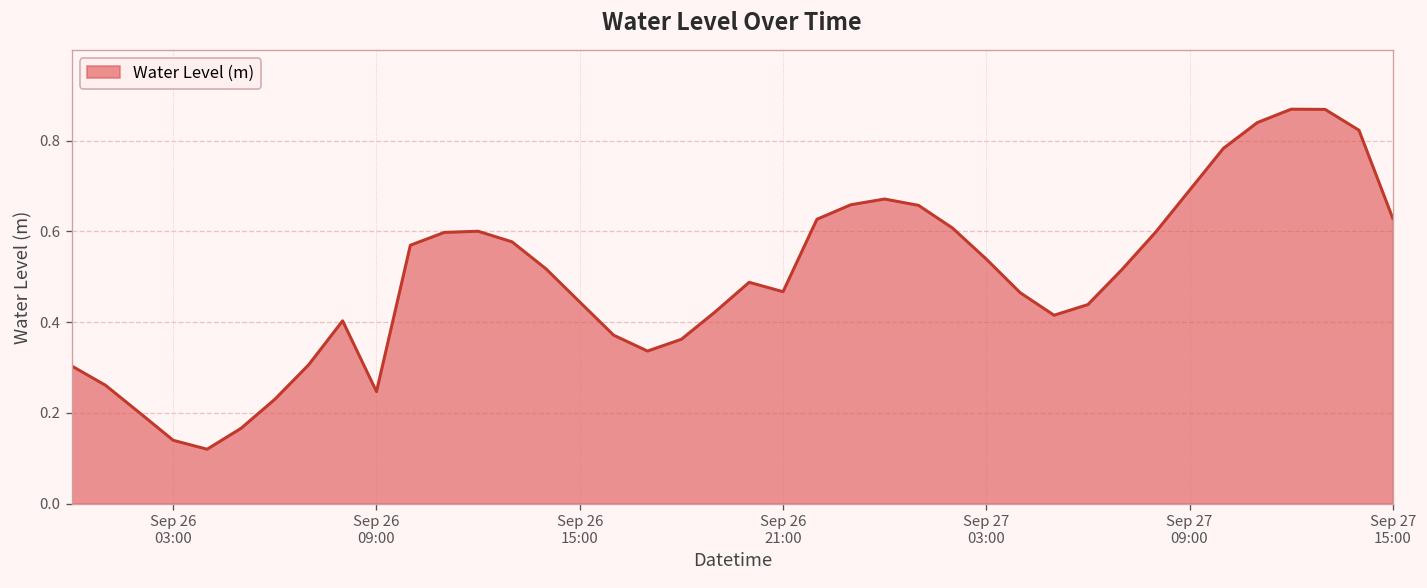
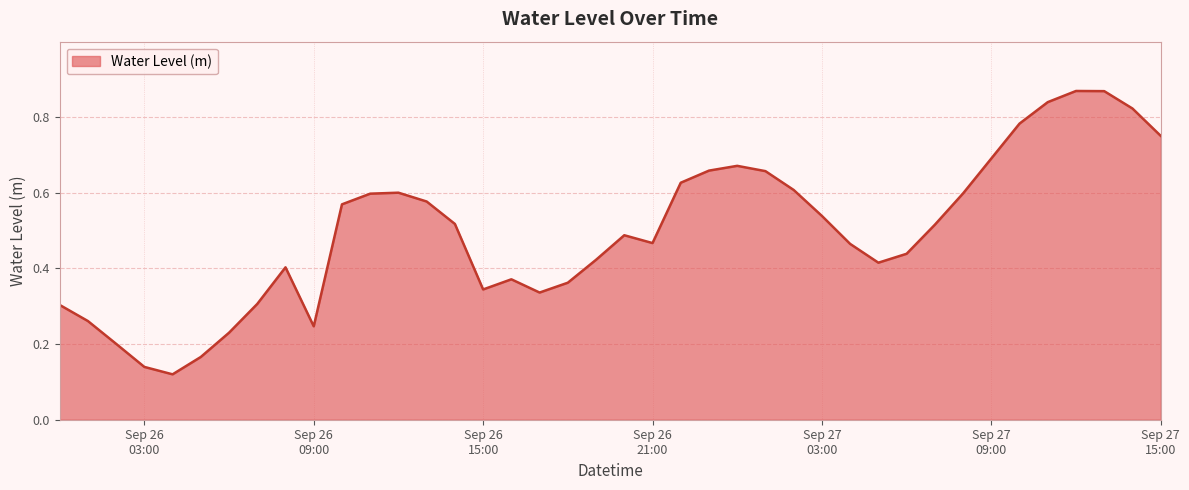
  {
    "Sep 26 03:00": 0.14,
    "Sep 26 09:00": 0.25,
-   "Sep 26 15:00": 0.44,
+   "Sep 26 15:00": 0.34,
    "Sep 26 21:00": 0.47,
    "Sep 27 03:00": 0.54,
    "Sep 27 09:00": 0.69,
-   "Sep 27 15:00": 0.63
+   "Sep 27 15:00": 0.75
  }
